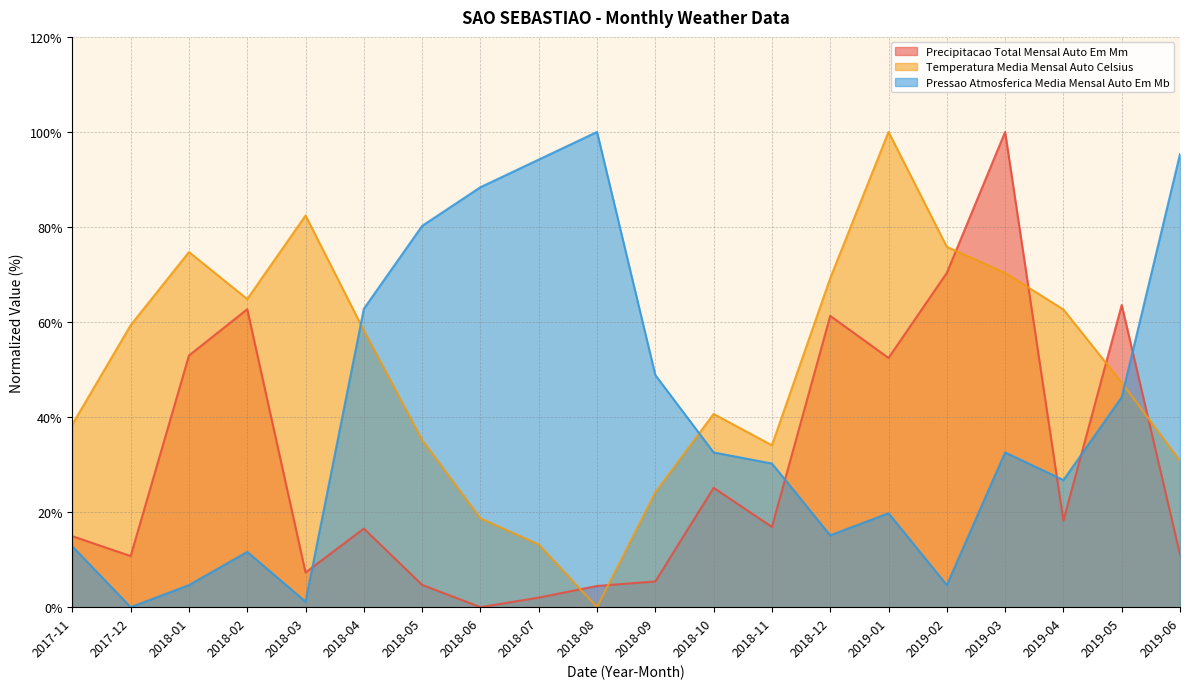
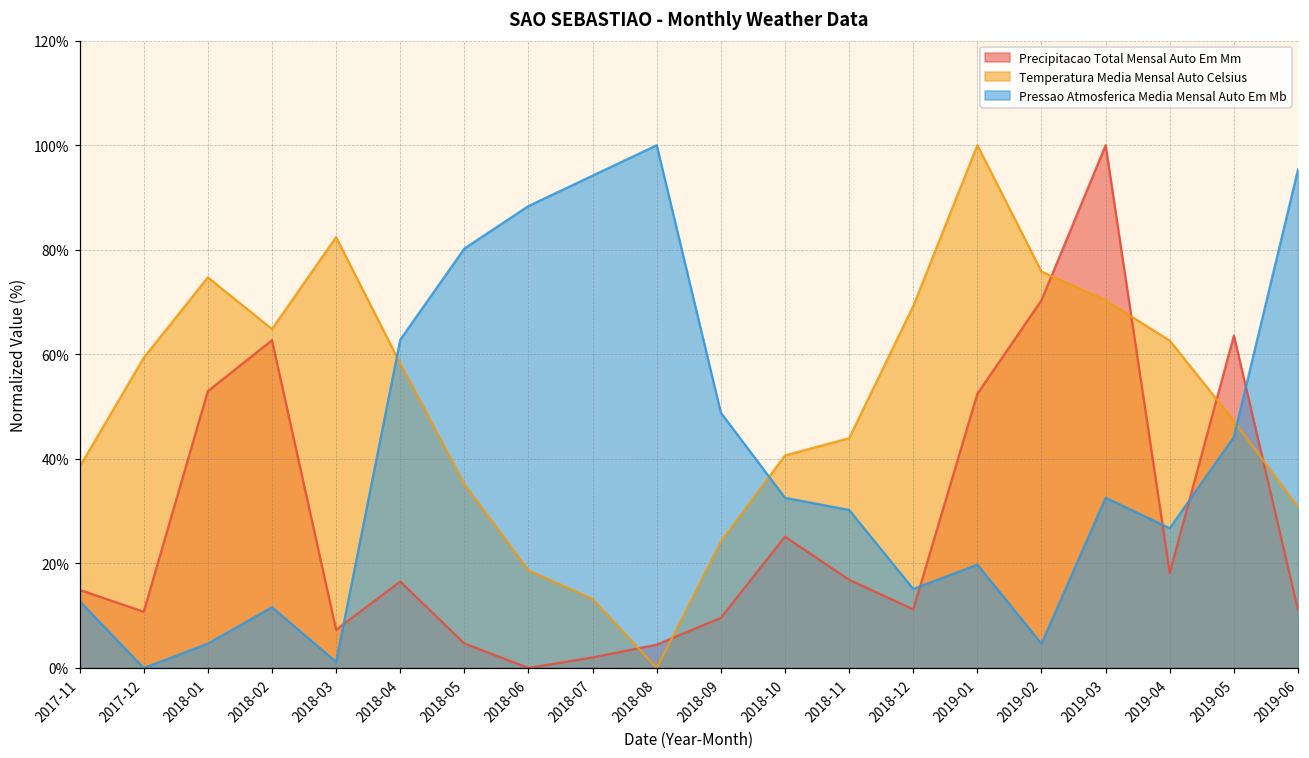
  {
    "Precipitacao Total Mensal Auto Em Mm": {
      "2017-11": "15%",
      "2017-12": "11%",
      "2018-01": "53%",
      "2018-02": "63%",
      "2018-03": "7%",
      "2018-04": "17%",
      "2018-05": "5%",
      "2018-06": "0%",
      "2018-07": "2%",
      "2018-08": "4%",
-     "2018-09": "5%",
+     "2018-09": "10%",
      "2018-10": "25%",
      "2018-11": "17%",
-     "2018-12": "61%",
+     "2018-12": "11%",
      "2019-01": "52%",
      "2019-02": "70%",
      "2019-03": "100%",
      "2019-04": "18%",
      "2019-05": "64%",
      "2019-06": "11%"
    },
    "Temperatura Media Mensal Auto Celsius": {
      "2017-11": "38%",
      "2017-12": "59%",
      "2018-01": "75%",
      "2018-02": "65%",
      "2018-03": "82%",
      "2018-04": "58%",
      "2018-05": "35%",
      "2018-06": "19%",
      "2018-07": "13%",
      "2018-08": "0%",
      "2018-09": "24%",
      "2018-10": "41%",
-     "2018-11": "34%",
+     "2018-11": "44%",
      "2018-12": "69%",
      "2019-01": "100%",
      "2019-02": "76%",
      "2019-03": "70%",
      "2019-04": "63%",
      "2019-05": "47%",
      "2019-06": "31%"
    },
    "Pressao Atmosferica Media Mensal Auto Em Mb": {
      "2017-11": "13%",
      "2017-12": "0%",
      "2018-01": "5%",
      "2018-02": "12%",
      "2018-03": "1%",
      "2018-04": "63%",
      "2018-05": "80%",
      "2018-06": "88%",
      "2018-07": "94%",
      "2018-08": "100%",
      "2018-09": "49%",
      "2018-10": "33%",
      "2018-11": "30%",
      "2018-12": "15%",
      "2019-01": "20%",
      "2019-02": "5%",
      "2019-03": "33%",
      "2019-04": "27%",
      "2019-05": "44%",
      "2019-06": "95%"
    }
  }
